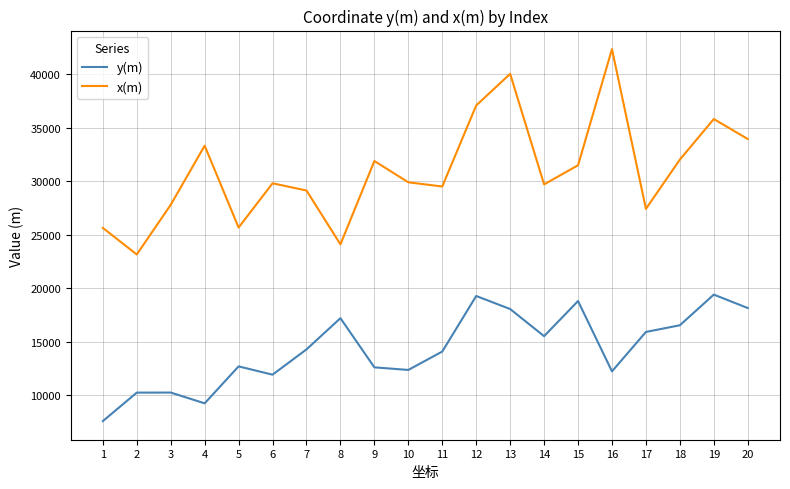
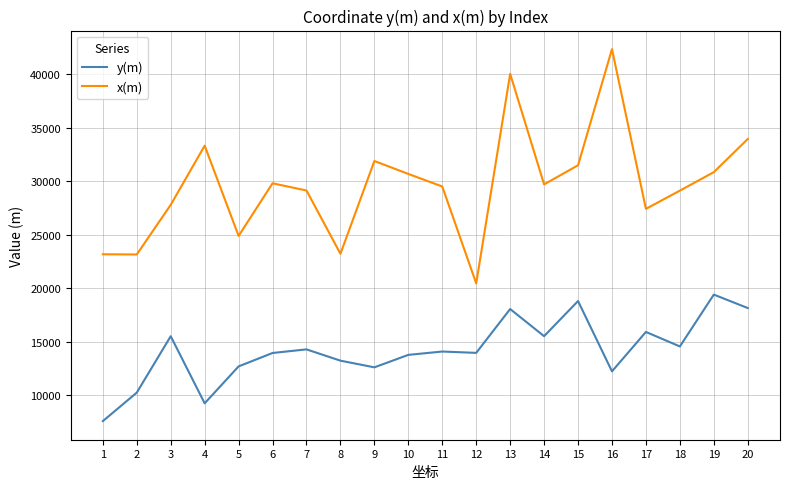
  {
    "y(m)": {
      "1": 7600,
      "2": 10200,
-     "3": 10300,
+     "3": 15500,
      "4": 9200,
      "5": 12700,
-     "6": 11900,
+     "6": 14000,
      "7": 14300,
-     "8": 17200,
+     "8": 13200,
      "9": 12600,
-     "10": 12400,
+     "10": 13800,
      "11": 14100,
-     "12": 19300,
+     "12": 14000,
      "13": 18100,
      "14": 15500,
      "15": 18800,
      "16": 12200,
      "17": 15900,
-     "18": 16500,
+     "18": 14600,
      "19": 19400,
      "20": 18200
    },
    "x(m)": {
-     "1": 25600,
+     "1": 23200,
      "2": 23200,
      "3": 27800,
      "4": 33300,
-     "5": 25700,
+     "5": 24900,
      "6": 29800,
      "7": 29100,
-     "8": 24100,
+     "8": 23200,
      "9": 31900,
-     "10": 29900,
+     "10": 30700,
      "11": 29500,
-     "12": 37100,
+     "12": 20500,
      "13": 40000,
      "14": 29700,
      "15": 31500,
      "16": 42300,
      "17": 27400,
-     "18": 32000,
-     "19": 35800,
+     "18": 29100,
+     "19": 30800,
      "20": 33900
    }
  }
